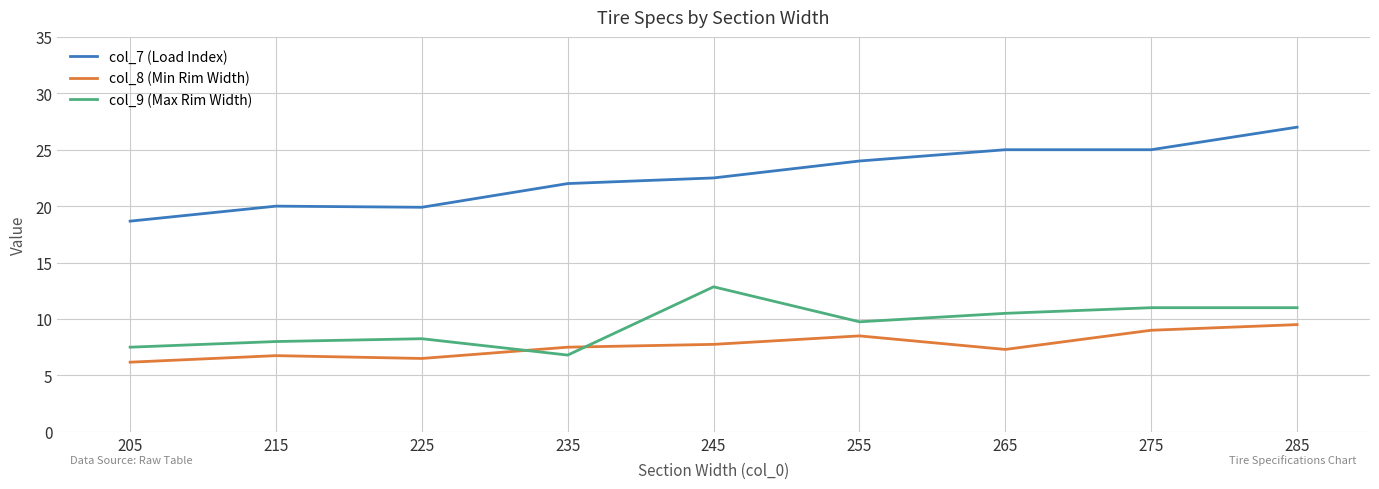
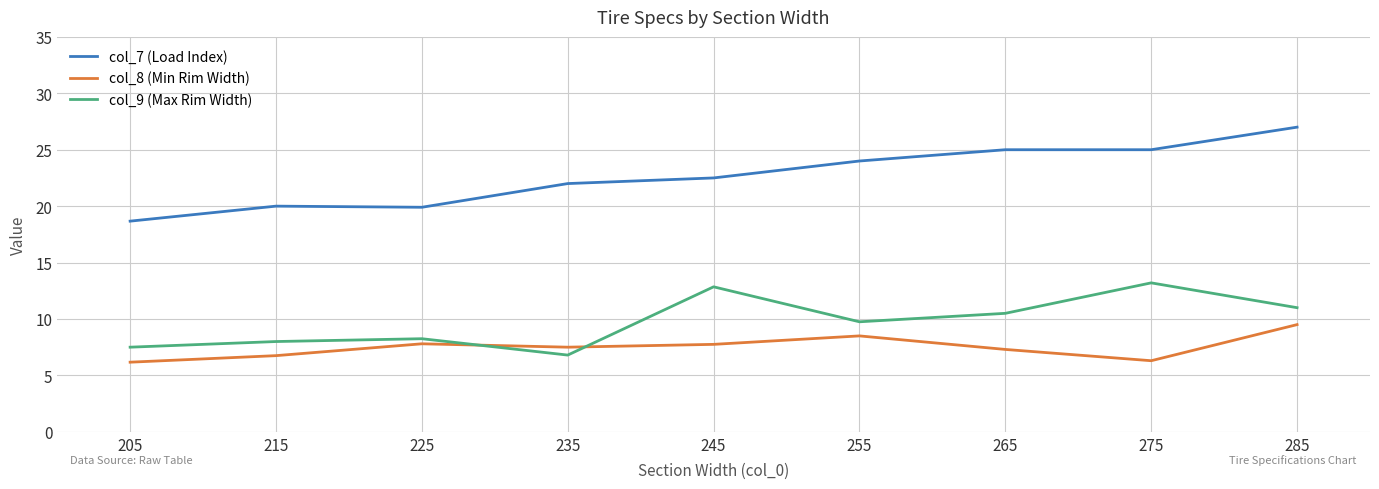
  {
    "col_7 (Load Index)": {
      "205": 18.7,
      "215": 20.0,
      "225": 19.9,
      "235": 22.0,
      "245": 22.5,
      "255": 24.0,
      "265": 25.0,
      "275": 25.0,
      "285": 27.0
    },
    "col_8 (Min Rim Width)": {
      "205": 6.2,
      "215": 6.8,
-     "225": 6.5,
+     "225": 7.8,
      "235": 7.5,
      "245": 7.8,
      "255": 8.5,
      "265": 7.3,
-     "275": 9.0,
+     "275": 6.3,
      "285": 9.5
    },
    "col_9 (Max Rim Width)": {
      "205": 7.5,
      "215": 8.0,
      "225": 8.3,
      "235": 6.8,
      "245": 12.9,
      "255": 9.8,
      "265": 10.5,
-     "275": 11.0,
+     "275": 13.2,
      "285": 11.0
    }
  }
